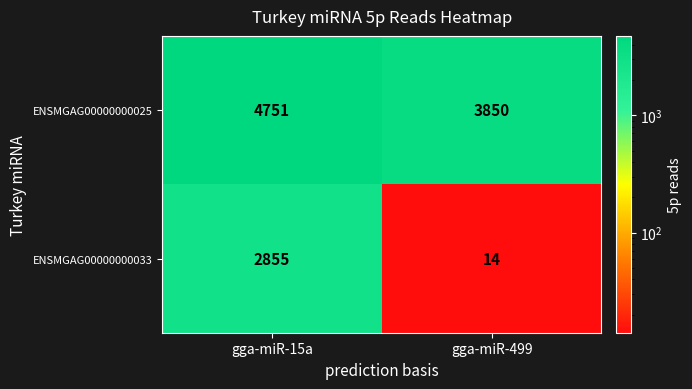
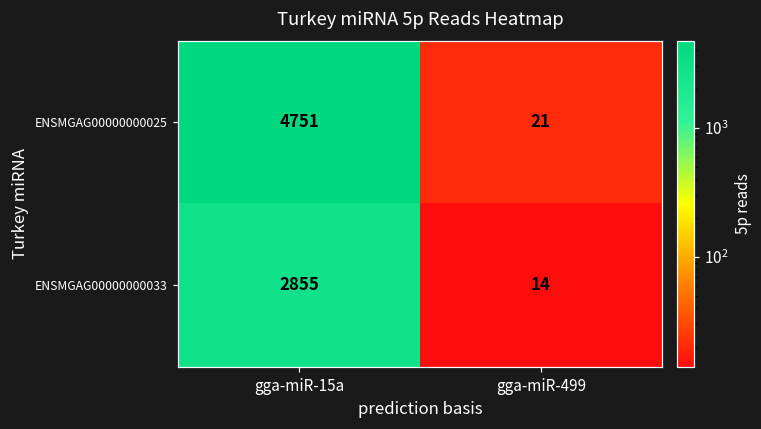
  {
    "ENSMGAG00000000025": {
      "gga-miR-15a": 4751,
-     "gga-miR-499": 3850
+     "gga-miR-499": 21
    },
    "ENSMGAG00000000033": {
      "gga-miR-15a": 2855,
      "gga-miR-499": 14
    }
  }
